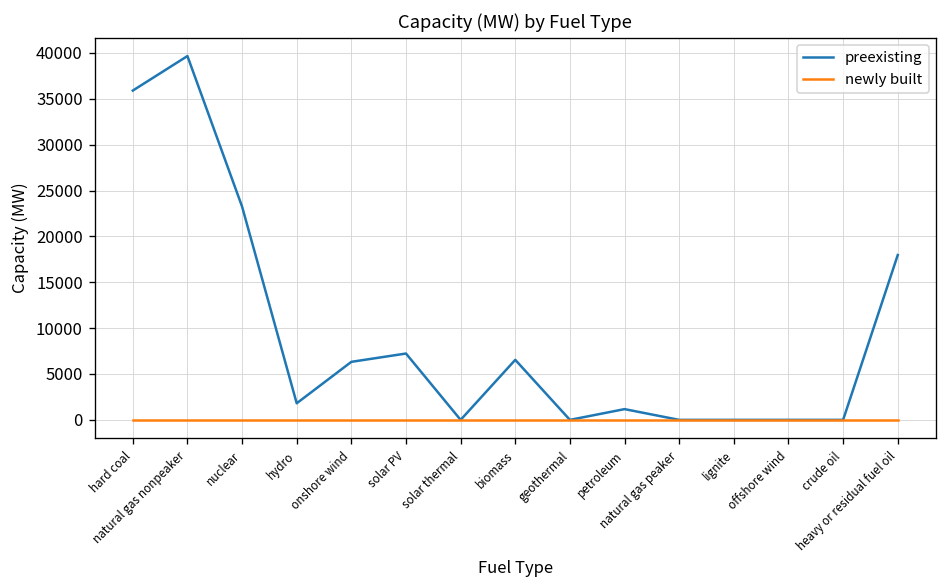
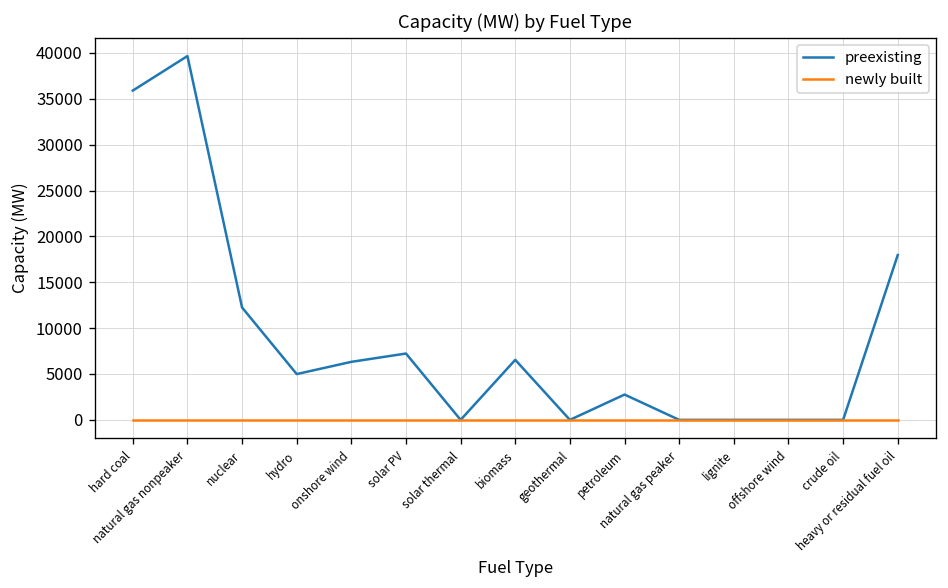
  {
    "preexisting": {
      "hard coal": 36000,
      "natural gas nonpeaker": 40000,
-     "nuclear": 23000,
-     "hydro": 2000,
+     "nuclear": 12000,
+     "hydro": 5000,
      "onshore wind": 6000,
      "solar PV": 7000,
      "biomass": 7000,
-     "petroleum": 1000,
+     "petroleum": 3000,
      "heavy or residual fuel oil": 18000
    },
    "newly built": {
      "hard coal": 0,
      "natural gas nonpeaker": 0,
      "nuclear": 0,
      "hydro": 0,
      "onshore wind": 0,
      "solar PV": 0,
      "biomass": 0,
      "petroleum": 0,
      "heavy or residual fuel oil": 0
    }
  }
